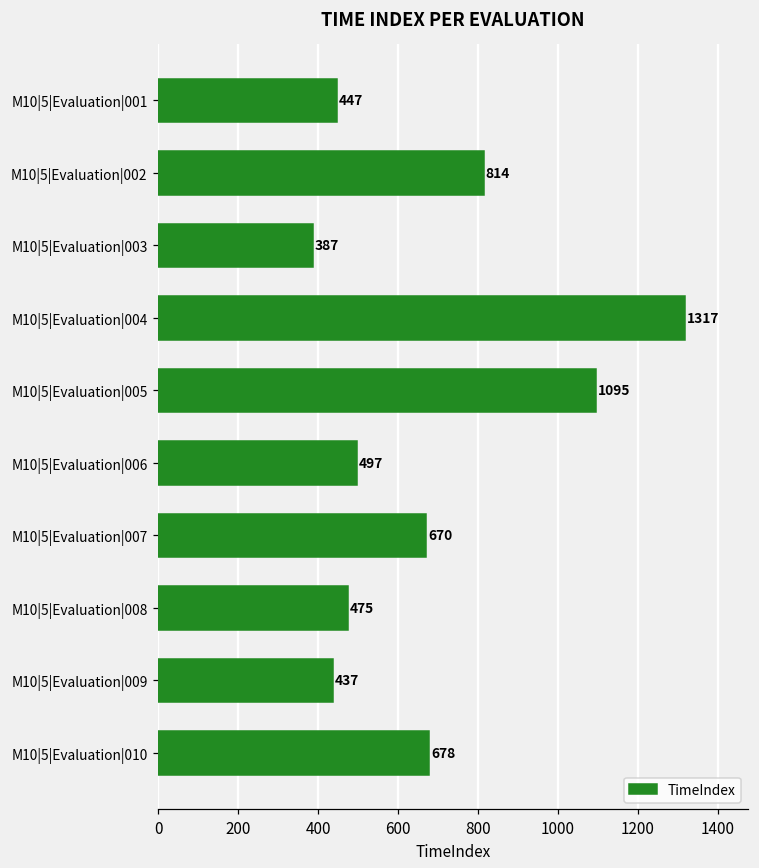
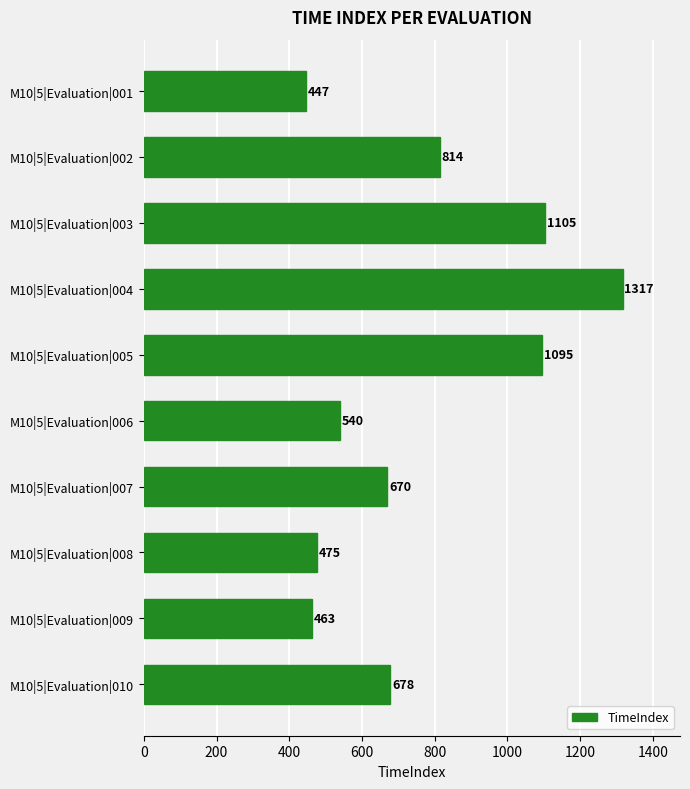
  {
    "M10|5|Evaluation|001": 447,
    "M10|5|Evaluation|002": 814,
-   "M10|5|Evaluation|003": 387,
+   "M10|5|Evaluation|003": 1105,
    "M10|5|Evaluation|004": 1317,
    "M10|5|Evaluation|005": 1095,
-   "M10|5|Evaluation|006": 497,
+   "M10|5|Evaluation|006": 540,
    "M10|5|Evaluation|007": 670,
    "M10|5|Evaluation|008": 475,
-   "M10|5|Evaluation|009": 437,
+   "M10|5|Evaluation|009": 463,
    "M10|5|Evaluation|010": 678
  }
